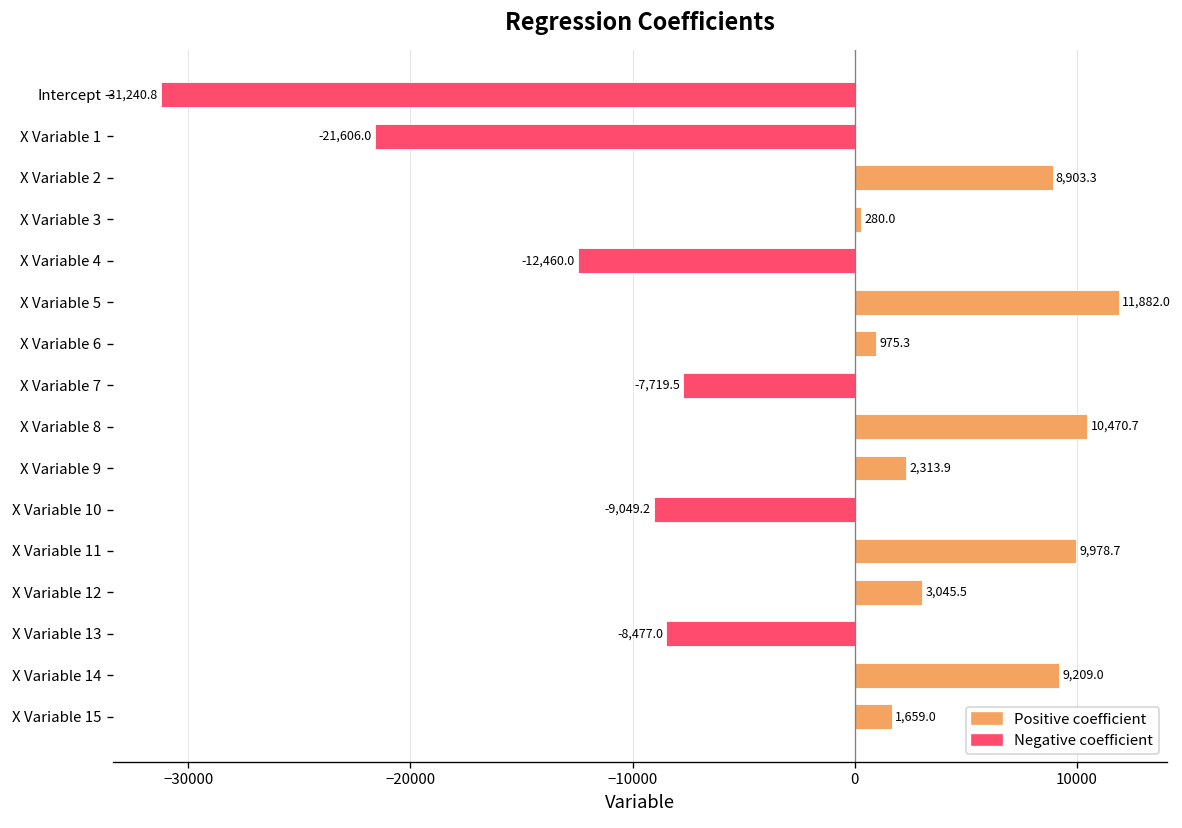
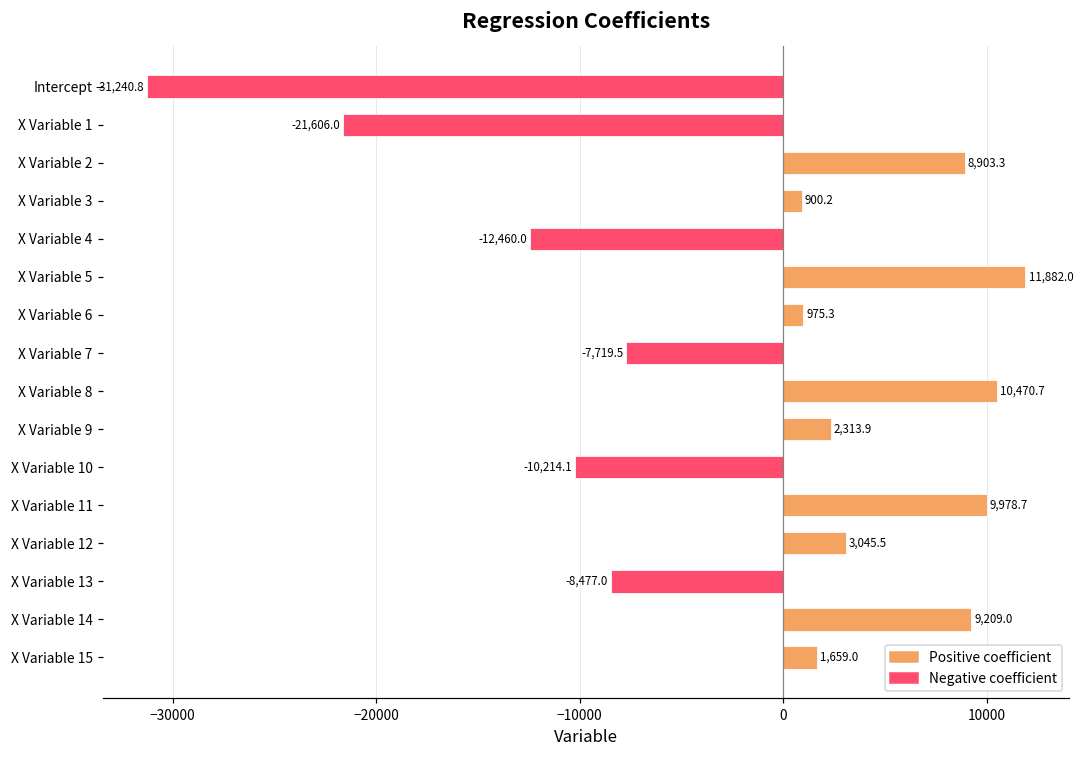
  {
    "Intercept": "-31,240.8",
    "X Variable 1": "-21,606.0",
    "X Variable 2": "8,903.3",
-   "X Variable 3": "280.0",
+   "X Variable 3": "900.2",
    "X Variable 4": "-12,460.0",
    "X Variable 5": "11,882.0",
    "X Variable 6": "975.3",
    "X Variable 7": "-7,719.5",
    "X Variable 8": "10,470.7",
    "X Variable 9": "2,313.9",
-   "X Variable 10": "-9,049.2",
+   "X Variable 10": "-10,214.1",
    "X Variable 11": "9,978.7",
    "X Variable 12": "3,045.5",
    "X Variable 13": "-8,477.0",
    "X Variable 14": "9,209.0",
    "X Variable 15": "1,659.0"
  }
